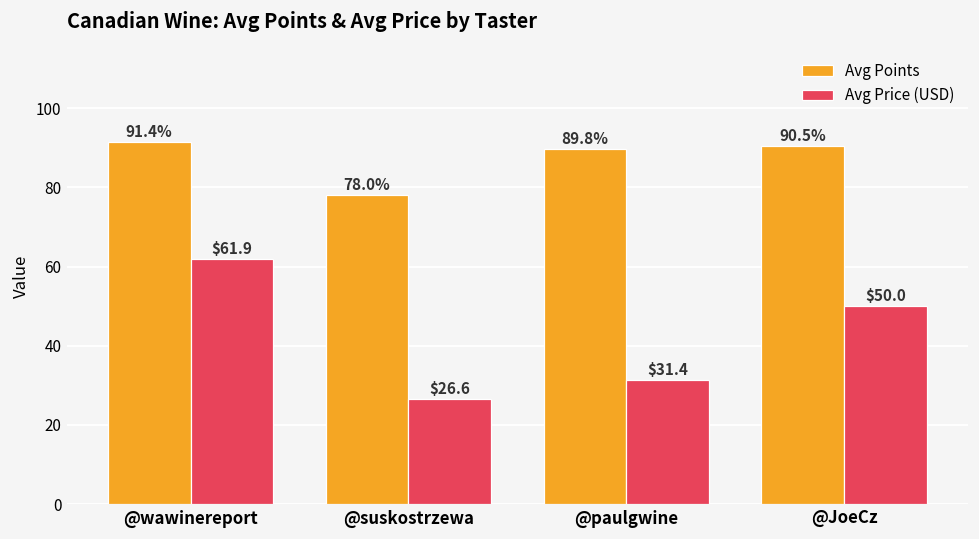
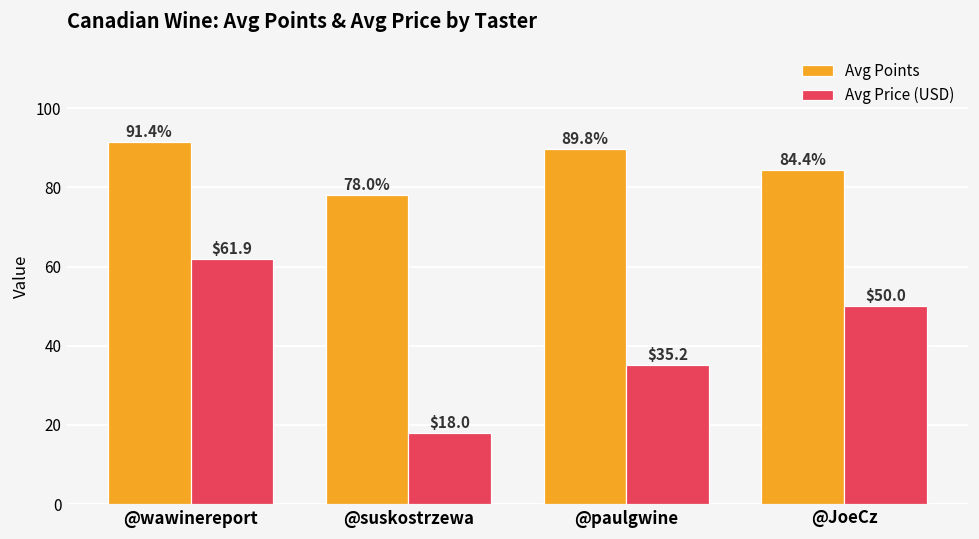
  {
    "Avg Points": {
      "@wawinereport": "91.4%",
      "@suskostrzewa": "78.0%",
      "@paulgwine": "89.8%",
-     "@JoeCz": "90.5%"
+     "@JoeCz": "84.4%"
    },
    "Avg Price (USD)": {
      "@wawinereport": "$61.9",
-     "@suskostrzewa": "$26.6",
-     "@paulgwine": "$31.4",
+     "@suskostrzewa": "$18.0",
+     "@paulgwine": "$35.2",
      "@JoeCz": "$50.0"
    }
  }
